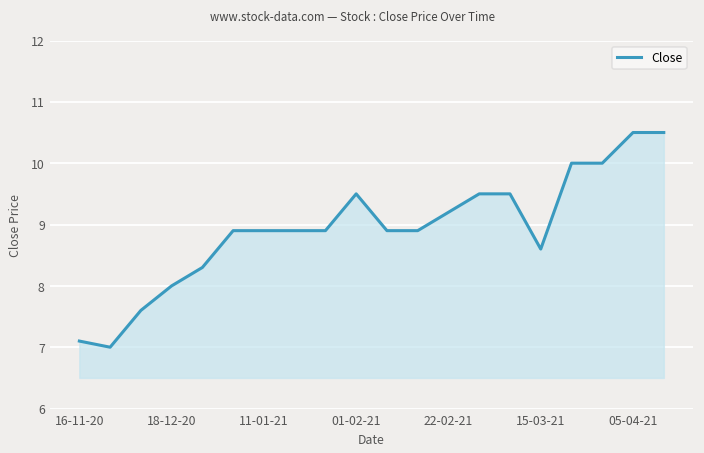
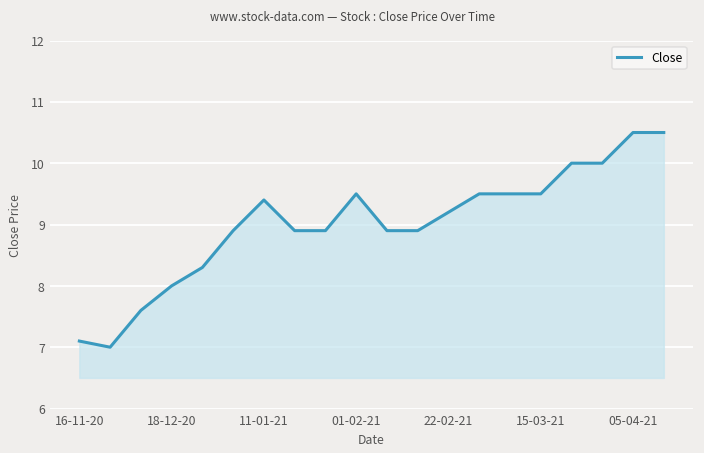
  {
    "16-11-20": 7.1,
    "18-12-20": 8.0,
-   "11-01-21": 8.9,
+   "11-01-21": 9.4,
    "01-02-21": 9.5,
    "22-02-21": 9.2,
-   "15-03-21": 8.6,
+   "15-03-21": 9.5,
    "05-04-21": 10.5
  }
